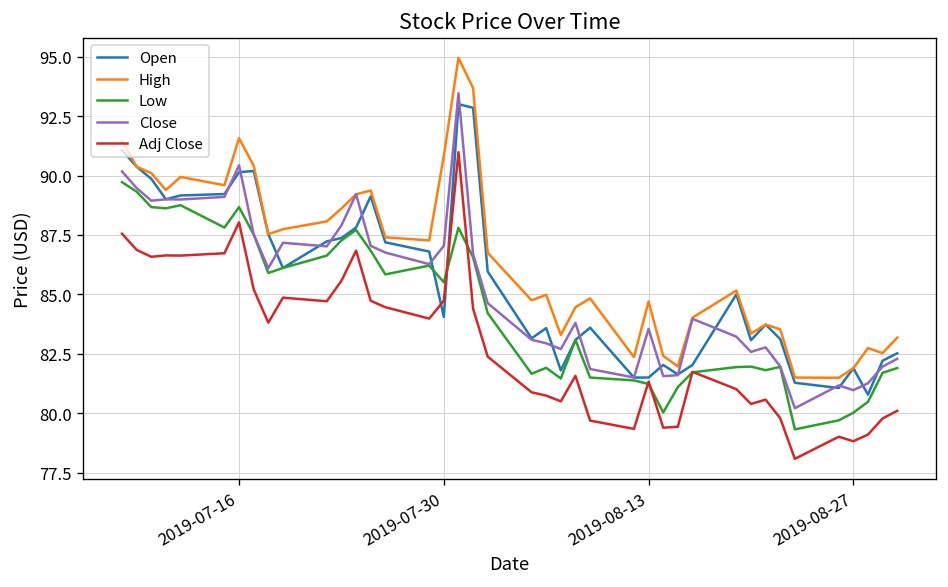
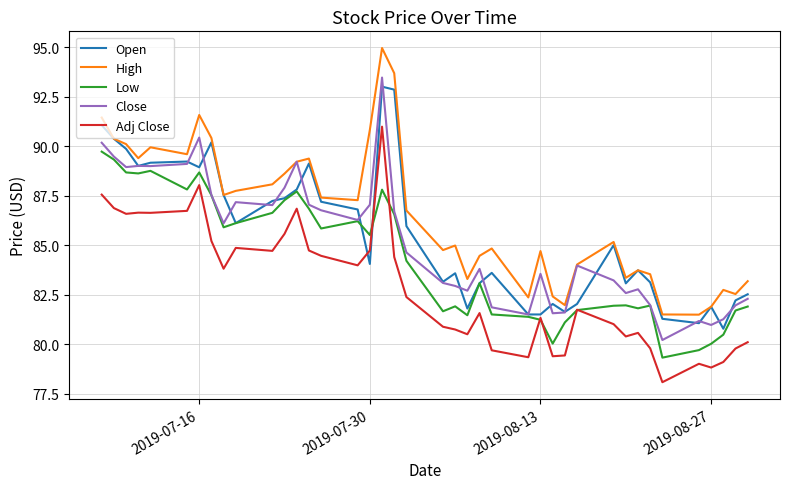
  {
    "Open": {
-     "2019-07-16": 90.1,
+     "2019-07-16": 88.9,
      "2019-07-30": 84.1,
      "2019-08-13": 81.5
    },
    "High": {
      "2019-07-16": 91.6,
      "2019-07-30": 90.8,
      "2019-08-13": 84.7
    },
    "Low": {
      "2019-07-16": 88.7,
      "2019-07-30": 85.5,
      "2019-08-27": 80.0
    },
    "Close": {
      "2019-07-16": 90.4,
      "2019-07-30": 87.0,
      "2019-08-13": 83.6,
      "2019-08-27": 81.0
    },
    "Adj Close": {
      "2019-07-16": 88.0,
      "2019-07-30": 84.7,
      "2019-08-27": 78.8
    }
  }
